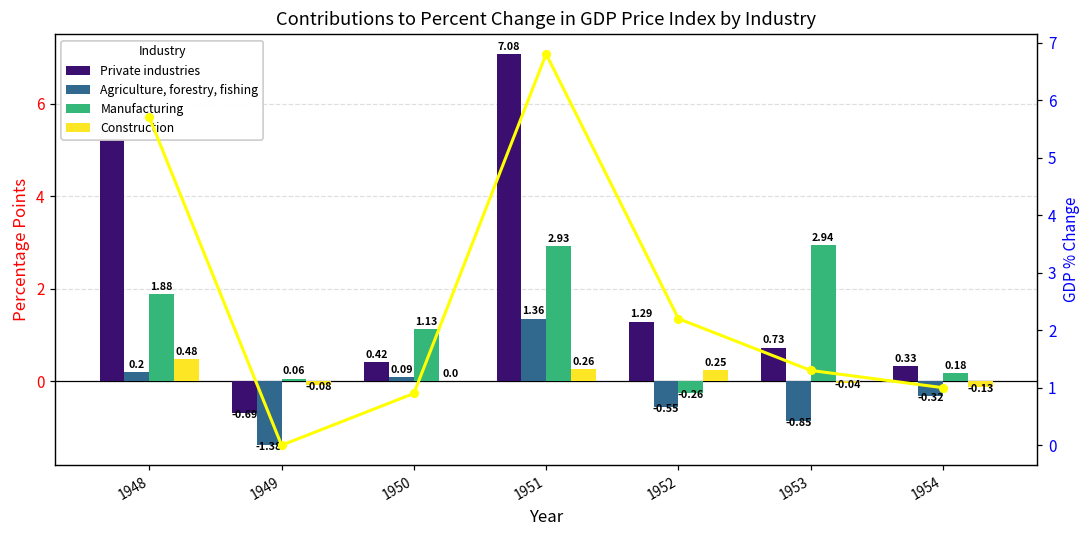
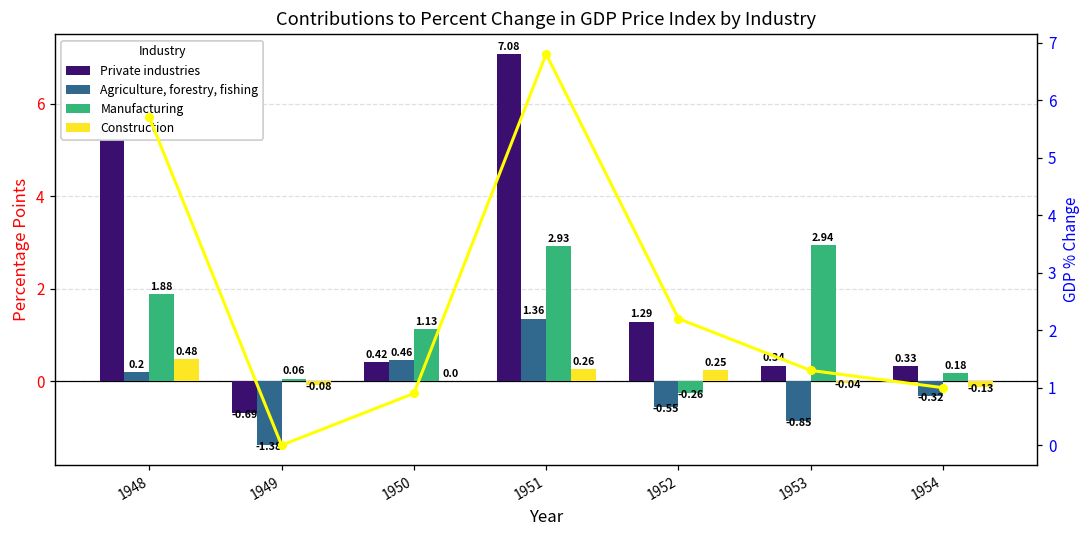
  {
    "Private industries": {
      "1949": -0.69,
      "1950": 0.42,
      "1951": 7.08,
      "1952": 1.29,
-     "1953": 0.73,
+     "1953": 0.34,
      "1954": 0.33
    },
    "Agriculture, forestry, fishing": {
      "1948": 0.2,
-     "1950": 0.09,
+     "1950": 0.46,
      "1951": 1.36,
      "1952": -0.55,
      "1953": -0.85,
      "1954": -0.32
    },
    "Manufacturing": {
      "1948": 1.88,
      "1949": 0.06,
      "1950": 1.13,
      "1951": 2.93,
      "1952": -0.26,
      "1953": 2.94,
      "1954": 0.18
    }
  }
